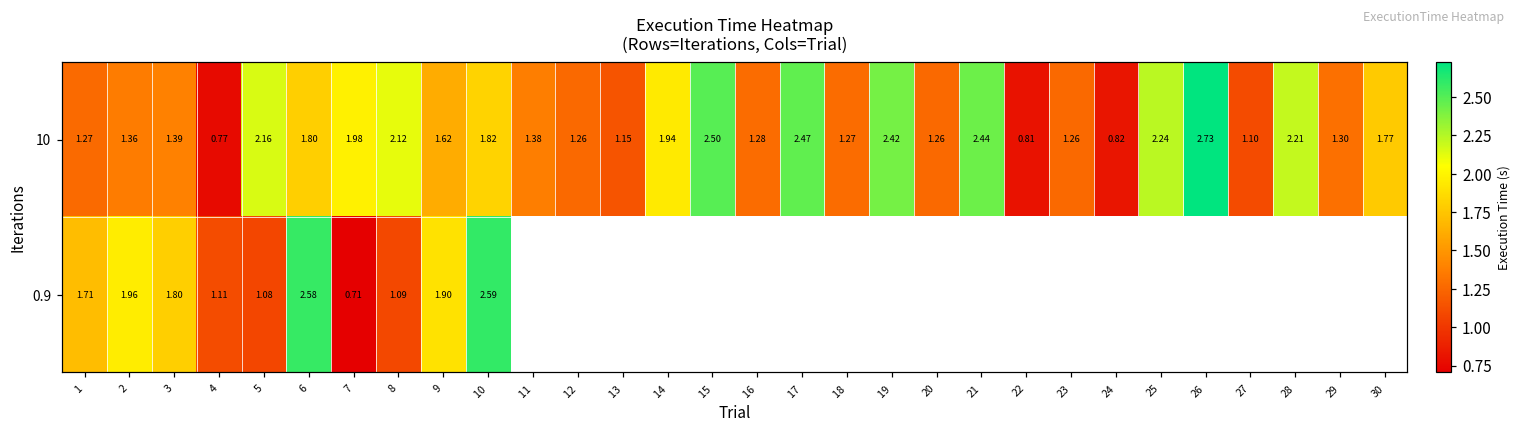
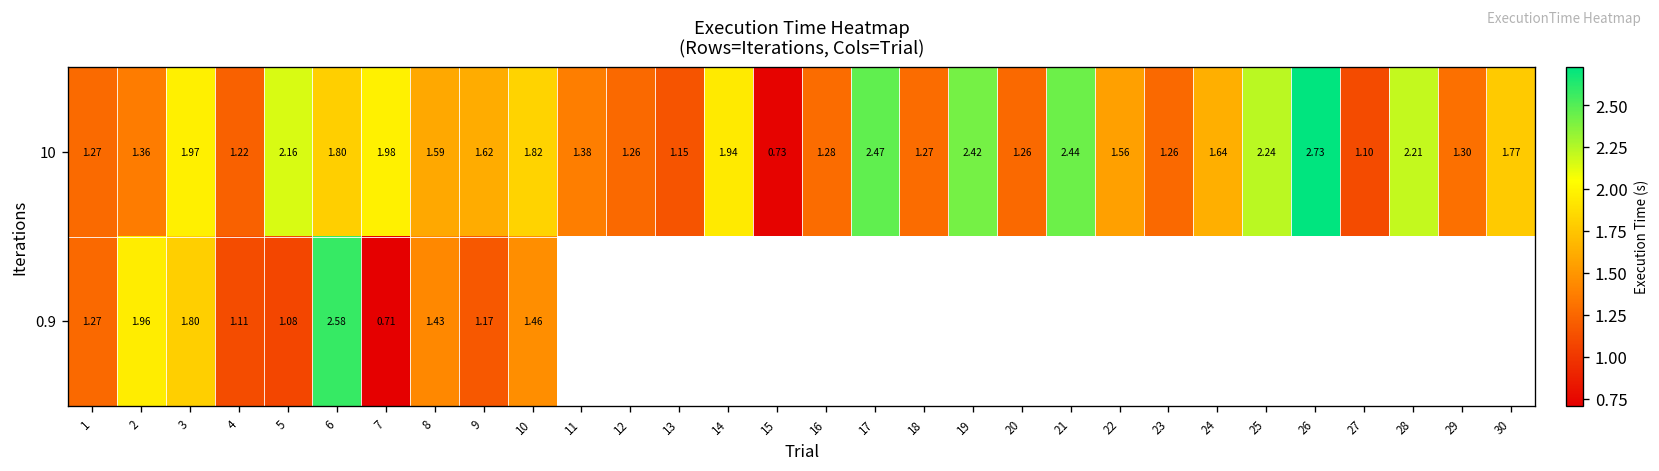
  {
    "10": {
      "1": 1.27,
      "2": 1.36,
-     "3": 1.39,
-     "4": 0.77,
+     "3": 1.97,
+     "4": 1.22,
      "5": 2.16,
      "6": 1.80,
      "7": 1.98,
-     "8": 2.12,
+     "8": 1.59,
      "9": 1.62,
      "10": 1.82,
      "11": 1.38,
      "12": 1.26,
      "13": 1.15,
      "14": 1.94,
-     "15": 2.50,
+     "15": 0.73,
      "16": 1.28,
      "17": 2.47,
      "18": 1.27,
      "19": 2.42,
      "20": 1.26,
      "21": 2.44,
-     "22": 0.81,
+     "22": 1.56,
      "23": 1.26,
-     "24": 0.82,
+     "24": 1.64,
      "25": 2.24,
      "26": 2.73,
      "27": 1.10,
      "28": 2.21,
      "29": 1.30,
      "30": 1.77
    },
    "0.9": {
-     "1": 1.71,
+     "1": 1.27,
      "2": 1.96,
      "3": 1.80,
      "4": 1.11,
      "5": 1.08,
      "6": 2.58,
      "7": 0.71,
-     "8": 1.09,
-     "9": 1.90,
-     "10": 2.59
+     "8": 1.43,
+     "9": 1.17,
+     "10": 1.46
    }
  }
